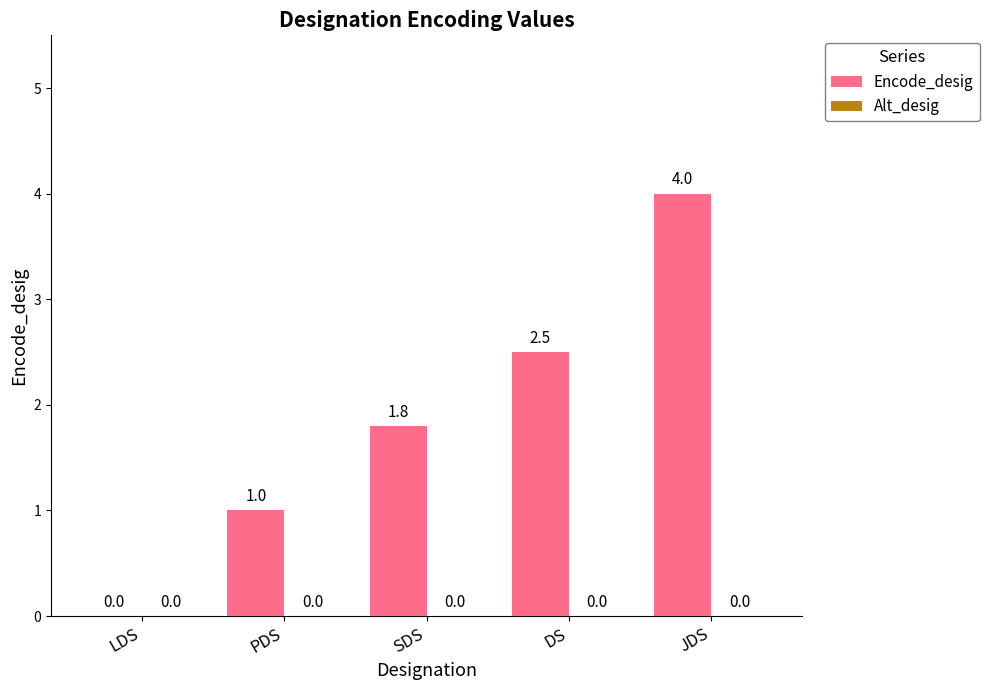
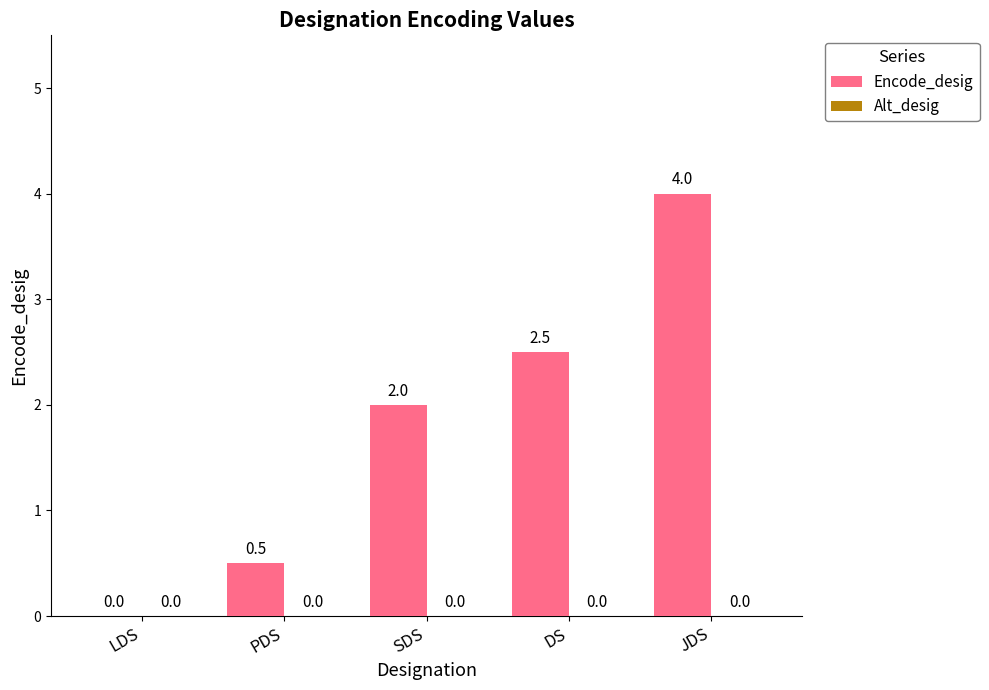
  {
    "Encode_desig": {
      "LDS": 0.0,
-     "PDS": 1.0,
-     "SDS": 1.8,
+     "PDS": 0.5,
+     "SDS": 2.0,
      "DS": 2.5,
      "JDS": 4.0
    },
    "Alt_desig": {
      "LDS": 0.0,
      "PDS": 0.0,
      "SDS": 0.0,
      "DS": 0.0,
      "JDS": 0.0
    }
  }
